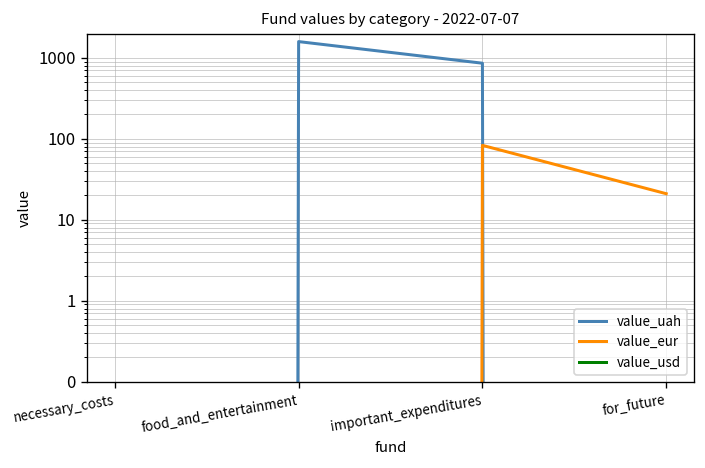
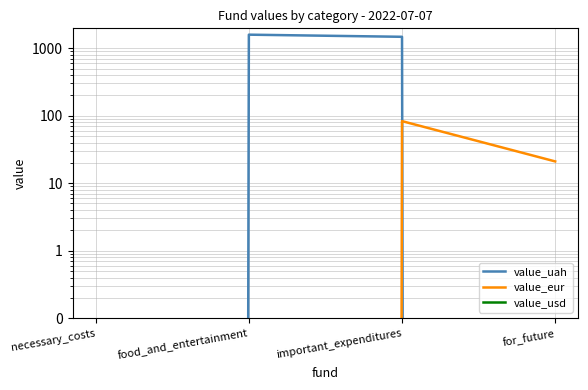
  {
    "value_uah": {
      "food_and_entertainment": 1600,
-     "important_expenditures": 900
+     "important_expenditures": 1500
    },
    "value_eur": {
      "important_expenditures": 80,
      "for_future": 21
    }
  }
